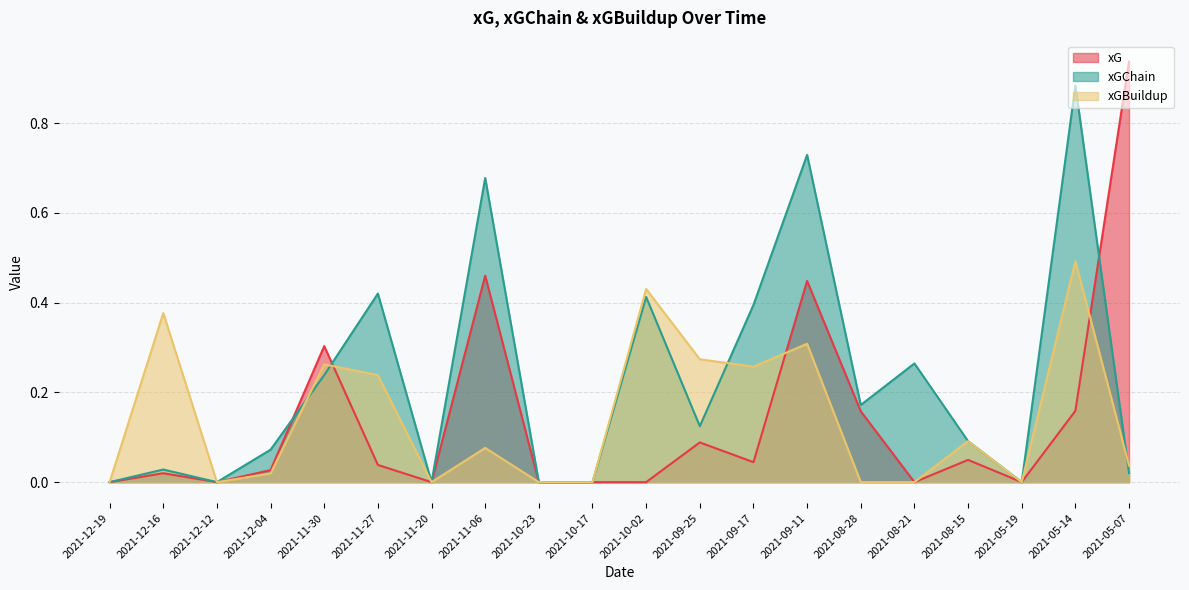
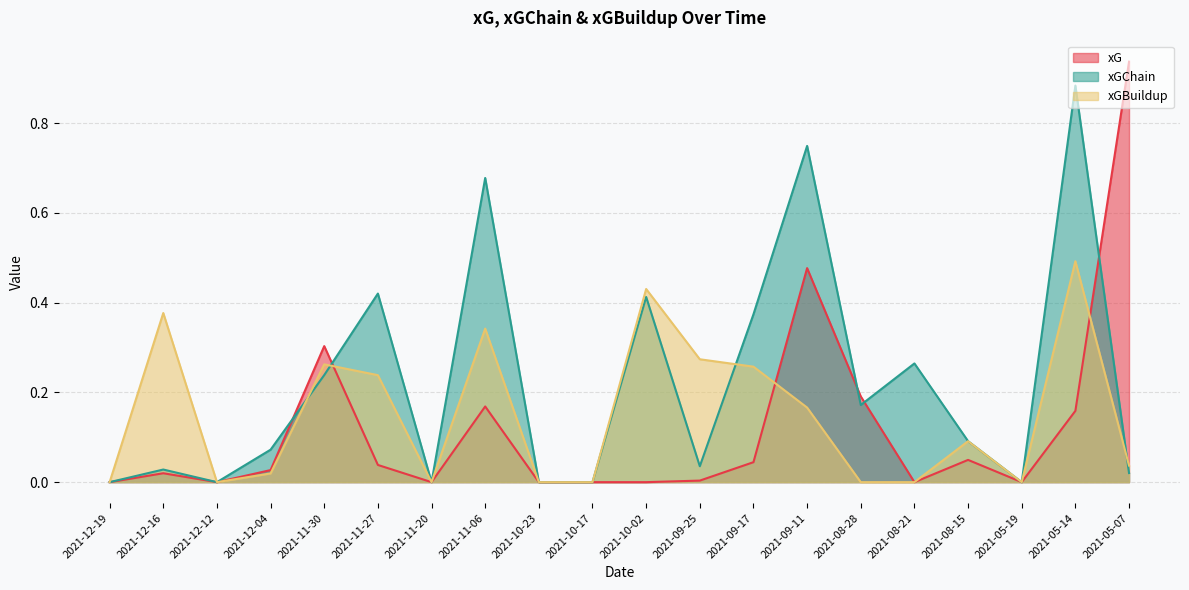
  {
    "xG": {
      "2021-12-16": 0.02,
      "2021-12-04": 0.03,
      "2021-11-30": 0.30,
      "2021-11-27": 0.04,
-     "2021-11-06": 0.46,
+     "2021-11-06": 0.17,
      "2021-10-02": 0.00,
-     "2021-09-25": 0.09,
+     "2021-09-25": 0.00,
      "2021-09-17": 0.04,
-     "2021-09-11": 0.45,
-     "2021-08-28": 0.16,
+     "2021-09-11": 0.48,
+     "2021-08-28": 0.19,
      "2021-08-15": 0.05,
      "2021-05-14": 0.16
    },
    "xGChain": {
      "2021-12-16": 0.03,
      "2021-12-04": 0.07,
      "2021-11-30": 0.24,
      "2021-11-27": 0.42,
      "2021-11-06": 0.68,
      "2021-10-02": 0.41,
-     "2021-09-25": 0.12,
-     "2021-09-17": 0.40,
-     "2021-09-11": 0.73,
+     "2021-09-25": 0.04,
+     "2021-09-17": 0.37,
+     "2021-09-11": 0.75,
      "2021-08-28": 0.17,
      "2021-08-21": 0.26,
      "2021-05-07": 0.02
    },
    "xGBuildup": {
      "2021-12-16": 0.38,
      "2021-12-04": 0.02,
      "2021-11-30": 0.26,
      "2021-11-27": 0.24,
-     "2021-11-06": 0.08,
+     "2021-11-06": 0.34,
      "2021-10-02": 0.43,
      "2021-09-25": 0.27,
      "2021-09-17": 0.26,
-     "2021-09-11": 0.31,
+     "2021-09-11": 0.17,
      "2021-08-28": 0.00,
      "2021-05-14": 0.49,
      "2021-05-07": 0.04
    }
  }
